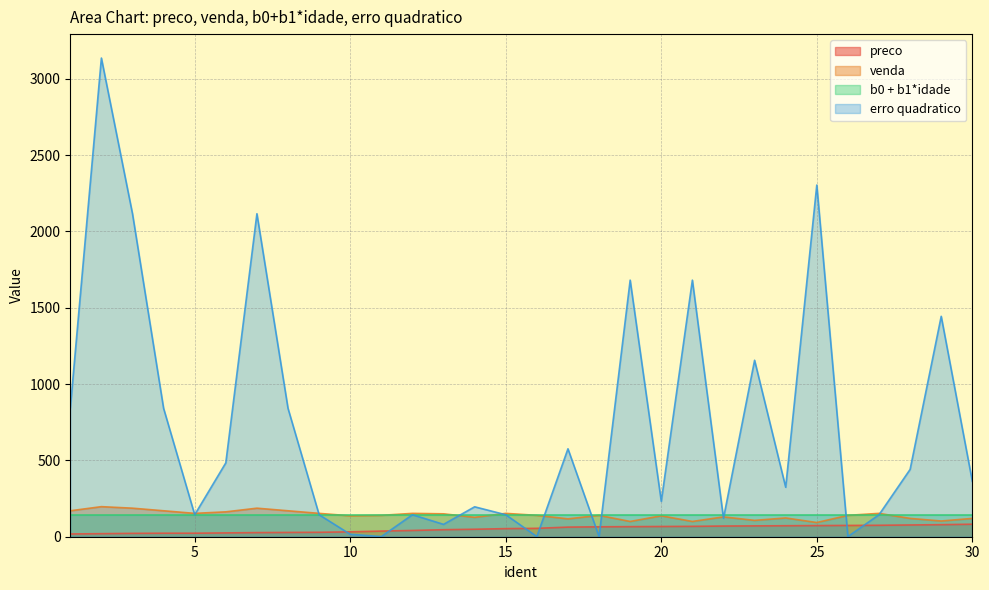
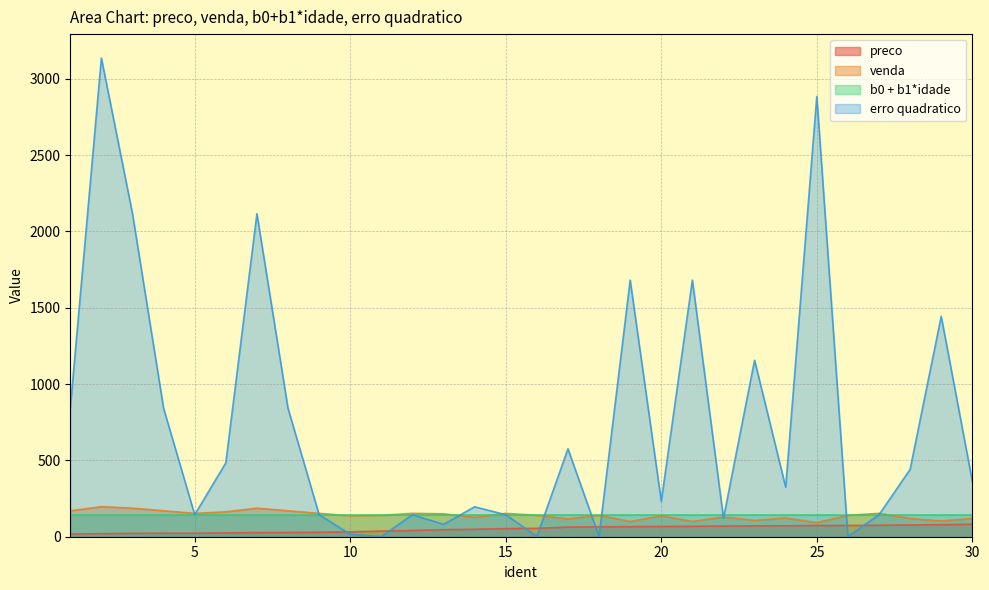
  {
    "b0 + b1*idade": {
      "25": 140,
      "30": 140
    },
    "erro quadratico": {
      "20": 230,
-     "25": 2300,
+     "25": 2880,
      "30": 360
    }
  }
